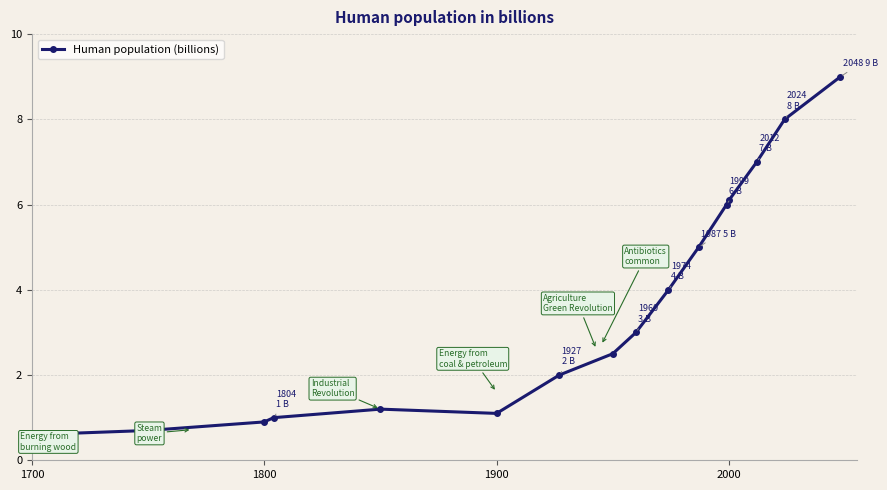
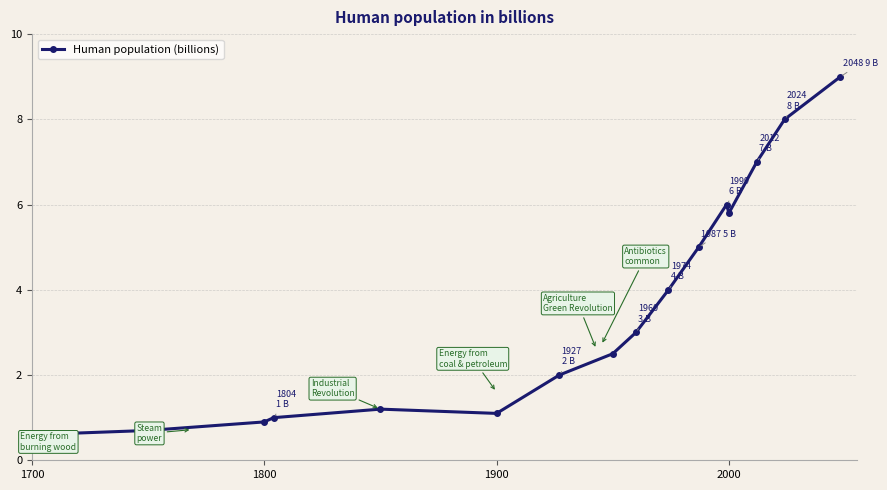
  {
    "1900": 1.1,
-   "2000": 6.1
+   "2000": 5.8
  }
